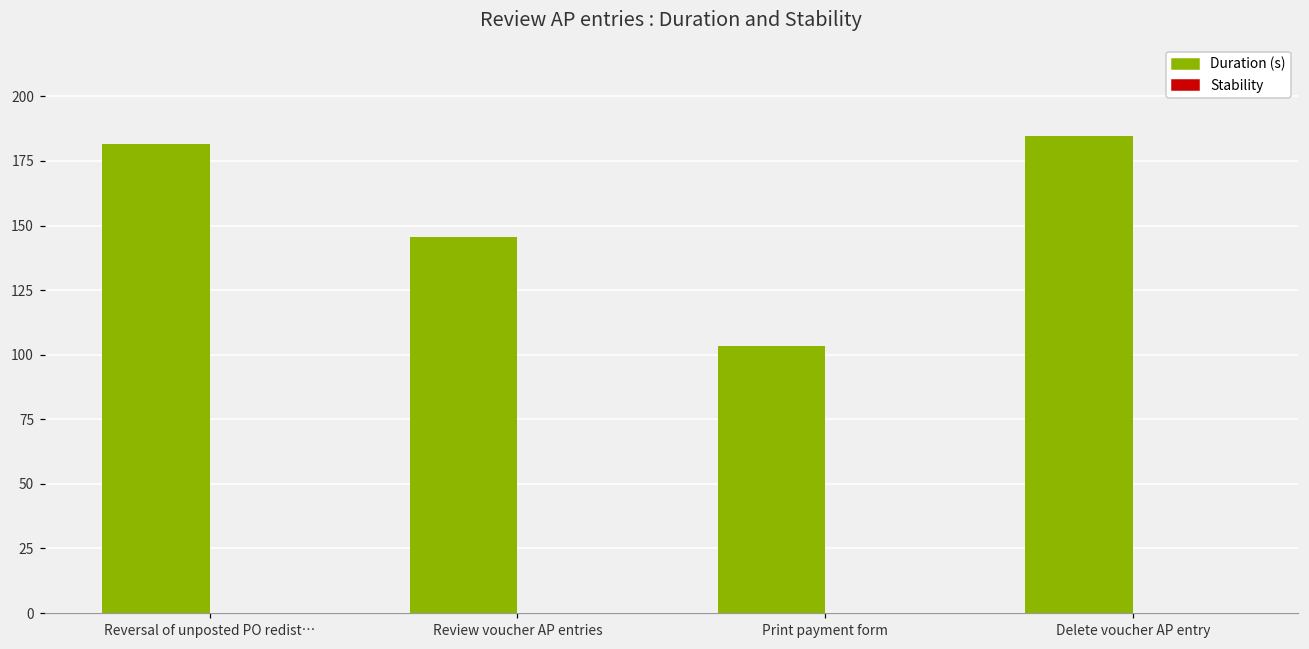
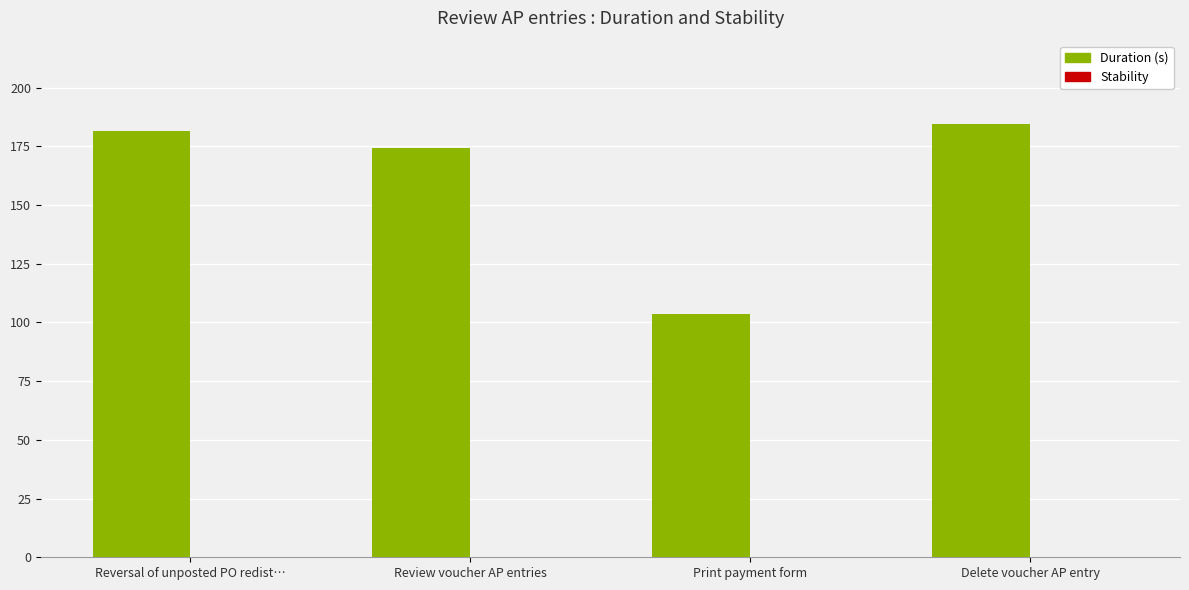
  {
    "Duration (s)": {
      "Reversal of unposted PO redist…": 182,
-     "Review voucher AP entries": 146,
+     "Review voucher AP entries": 174,
      "Print payment form": 103,
      "Delete voucher AP entry": 185
    },
    "Stability": {
      "Reversal of unposted PO redist…": 0,
      "Review voucher AP entries": 0,
      "Print payment form": 0,
      "Delete voucher AP entry": 0
    }
  }
